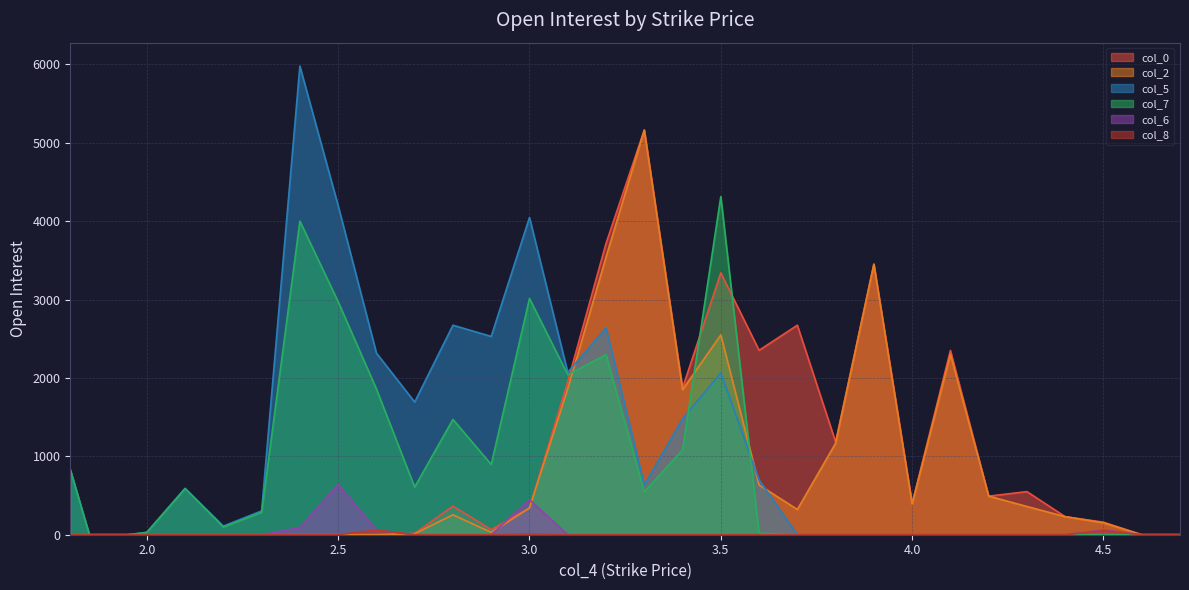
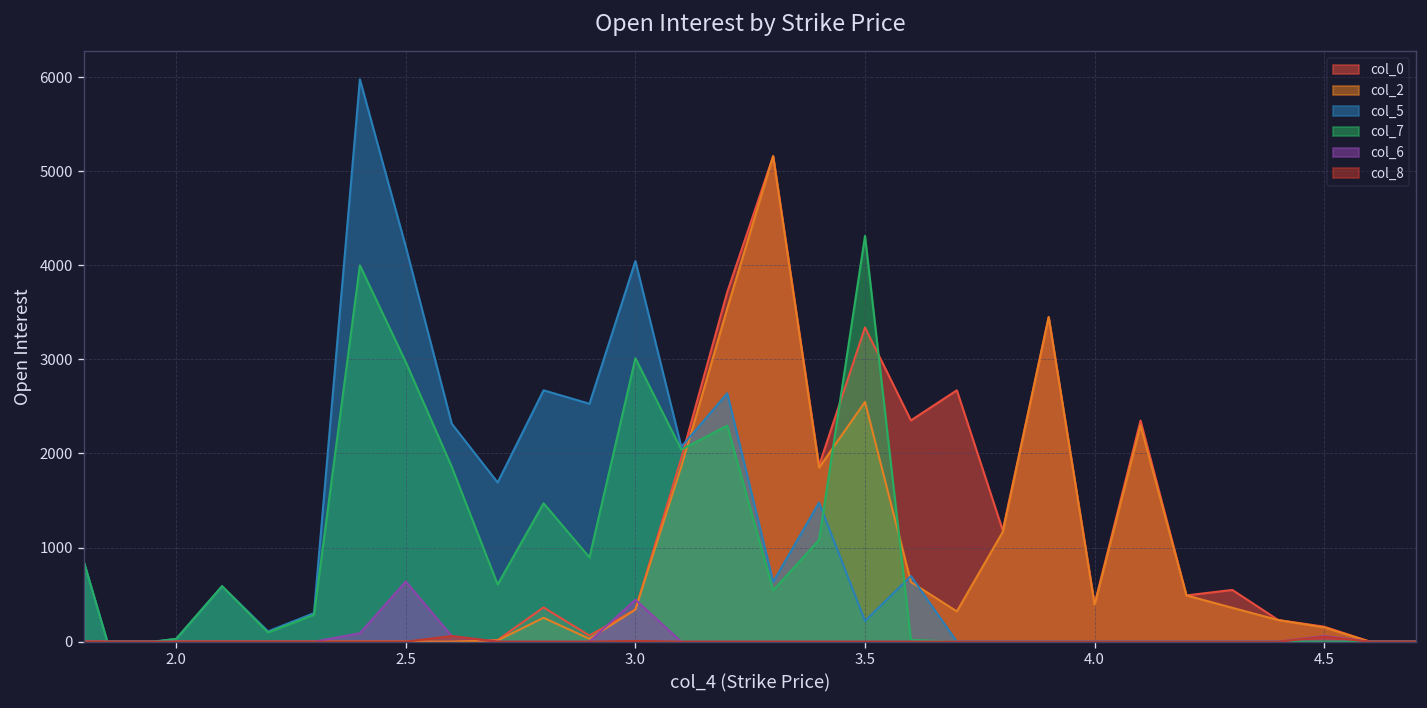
  {
    "col_5": {
      "2.5": 4200,
      "3.0": 4000,
-     "3.5": 2100
+     "3.5": 200
    },
    "col_7": {
      "2.5": 3000,
      "3.0": 3000,
      "3.5": 4300
    },
    "col_6": {
      "2.5": 600,
      "3.0": 400
    }
  }
